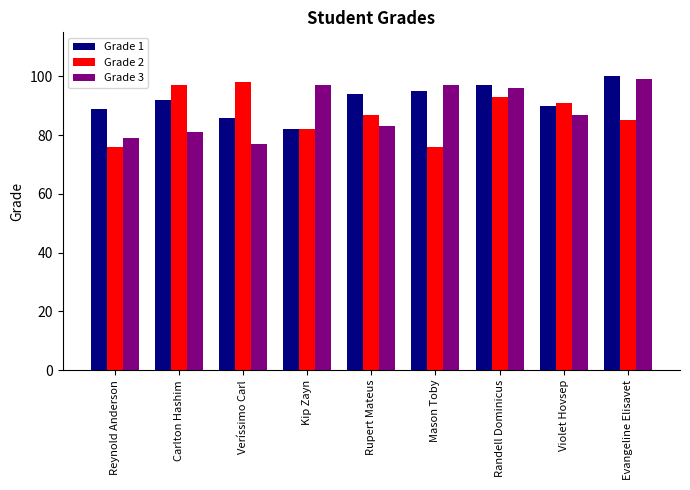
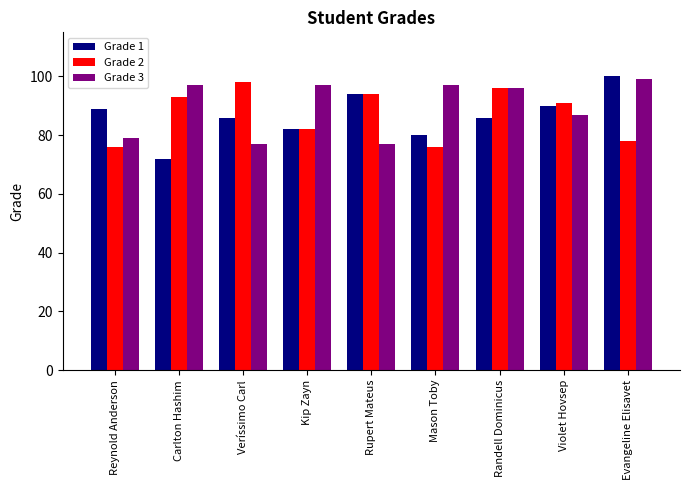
  {
    "Grade 1": {
      "Reynold Anderson": 89,
-     "Carlton Hashim": 92,
+     "Carlton Hashim": 72,
      "Veríssimo Carl": 86,
      "Kip Zayn": 82,
      "Rupert Mateus": 94,
-     "Mason Toby": 95,
-     "Randell Dominicus": 97,
+     "Mason Toby": 80,
+     "Randell Dominicus": 86,
      "Violet Hovsep": 90,
      "Evangeline Elisavet": 100
    },
    "Grade 2": {
      "Reynold Anderson": 76,
-     "Carlton Hashim": 97,
+     "Carlton Hashim": 93,
      "Veríssimo Carl": 98,
      "Kip Zayn": 82,
-     "Rupert Mateus": 87,
+     "Rupert Mateus": 94,
      "Mason Toby": 76,
-     "Randell Dominicus": 93,
+     "Randell Dominicus": 96,
      "Violet Hovsep": 91,
-     "Evangeline Elisavet": 85
+     "Evangeline Elisavet": 78
    },
    "Grade 3": {
      "Reynold Anderson": 79,
-     "Carlton Hashim": 81,
+     "Carlton Hashim": 97,
      "Veríssimo Carl": 77,
      "Kip Zayn": 97,
-     "Rupert Mateus": 83,
+     "Rupert Mateus": 77,
      "Mason Toby": 97,
      "Randell Dominicus": 96,
      "Violet Hovsep": 87,
      "Evangeline Elisavet": 99
    }
  }
